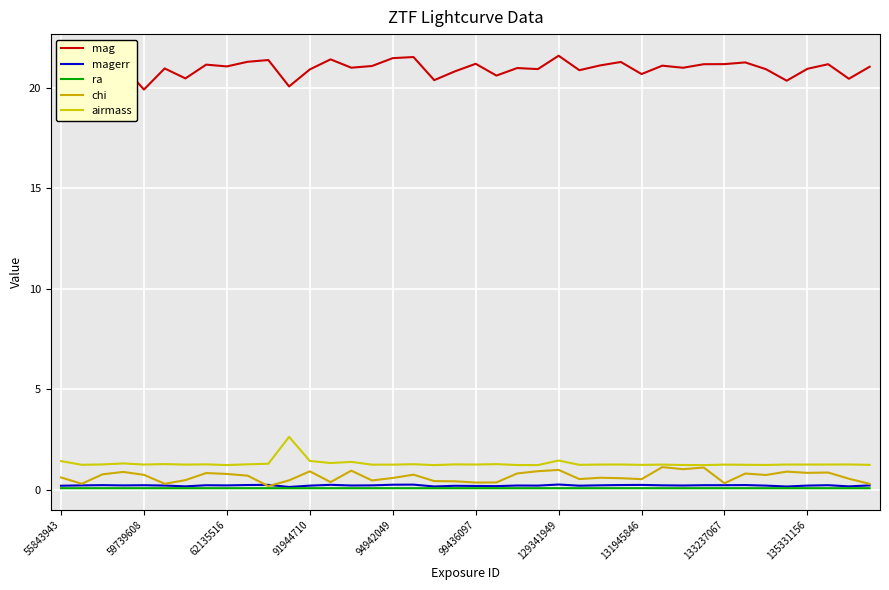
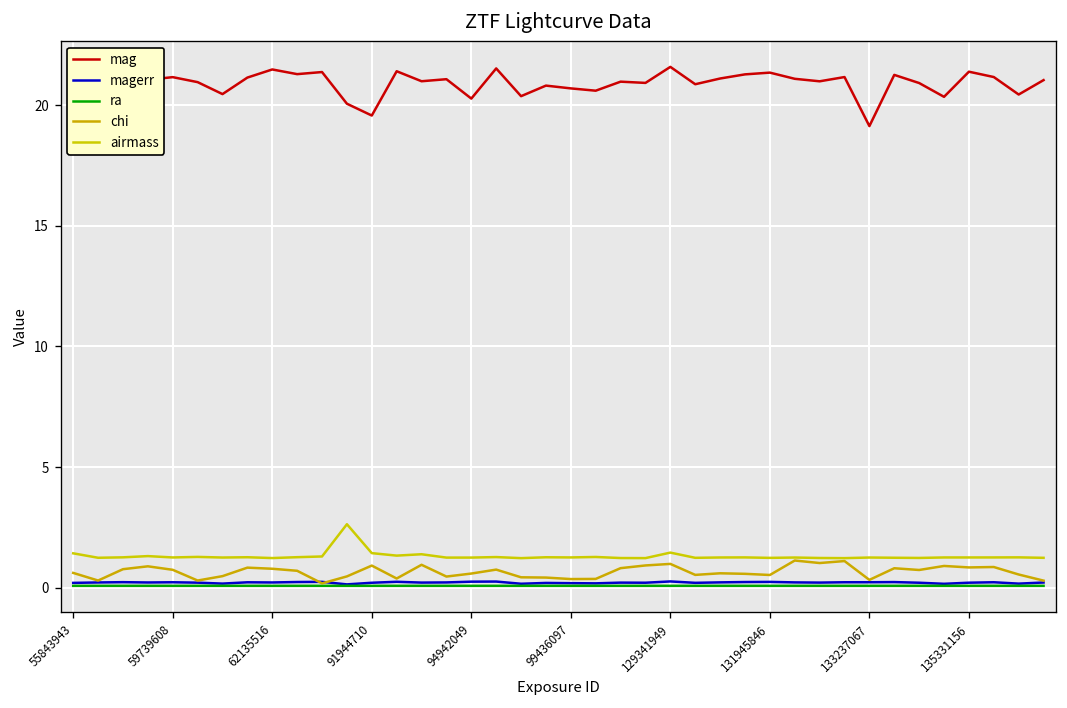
  {
    "mag": {
-     "59739608": 19.9,
-     "62135516": 21.0,
-     "91944710": 20.9,
-     "94942049": 21.5,
-     "99436097": 21.2,
+     "59739608": 21.2,
+     "62135516": 21.5,
+     "91944710": 19.6,
+     "94942049": 20.3,
+     "99436097": 20.7,
      "129341949": 21.6,
-     "131945846": 20.7,
-     "133237067": 21.2,
-     "135331156": 20.9
+     "131945846": 21.3,
+     "133237067": 19.1,
+     "135331156": 21.4
    },
    "magerr": {
      "59739608": 0.2,
      "62135516": 0.2,
      "91944710": 0.2,
      "94942049": 0.3,
      "129341949": 0.3,
      "131945846": 0.2,
      "135331156": 0.2
    },
    "ra": {
      "59739608": 0.1,
      "62135516": 0.1,
      "91944710": 0.1,
      "94942049": 0.1,
      "129341949": 0.1,
      "131945846": 0.1,
      "133237067": 0.1,
      "135331156": 0.1
    }
  }
